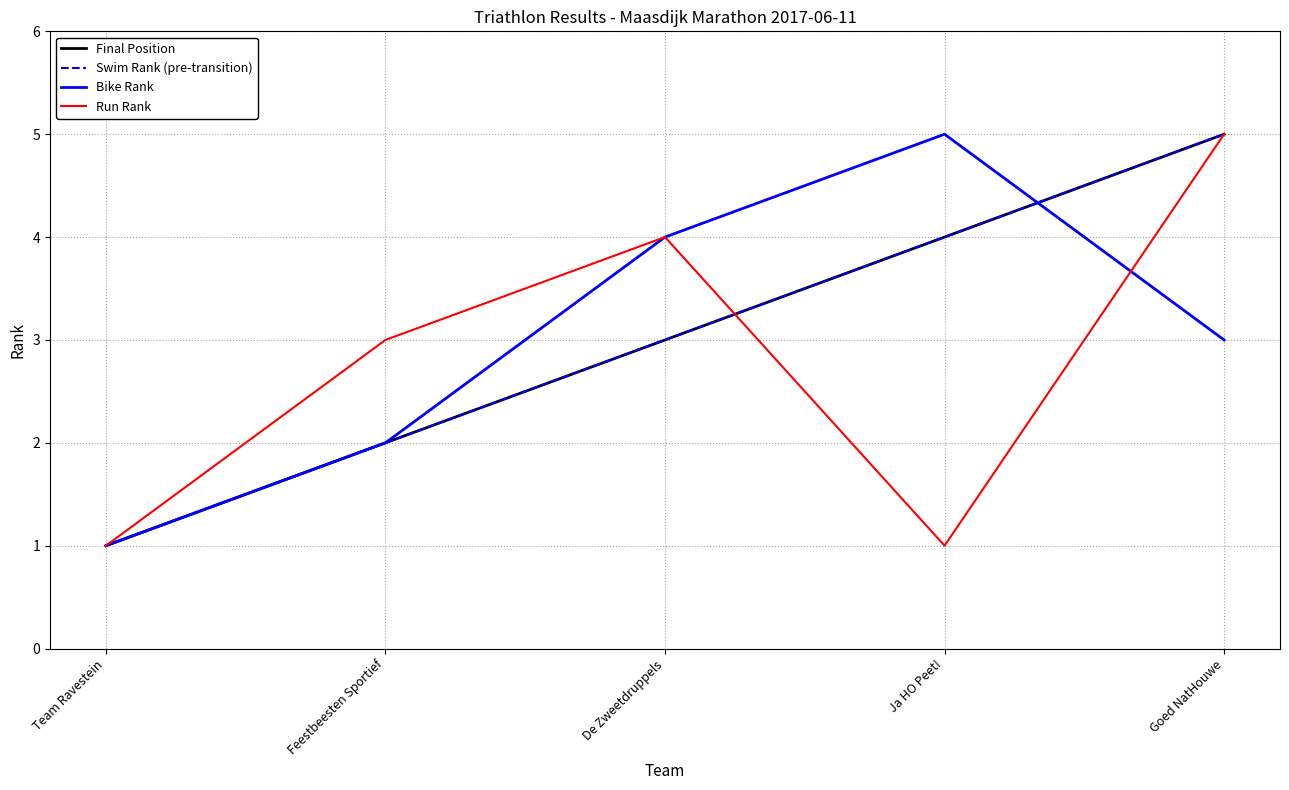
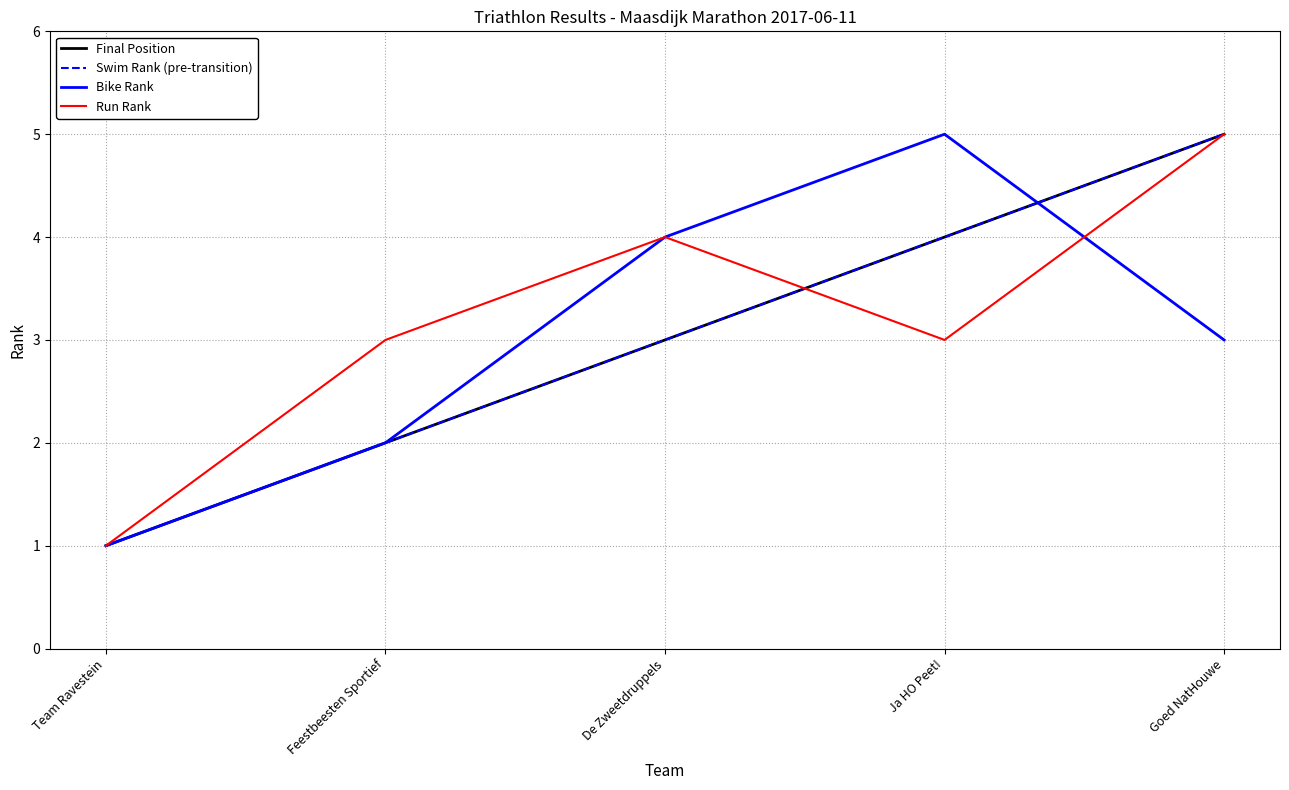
  {
    "Run Rank": {
      "Feestbeesten Sportief": 3,
-     "Ja HO Peet!": 1
+     "Ja HO Peet!": 3
    }
  }
